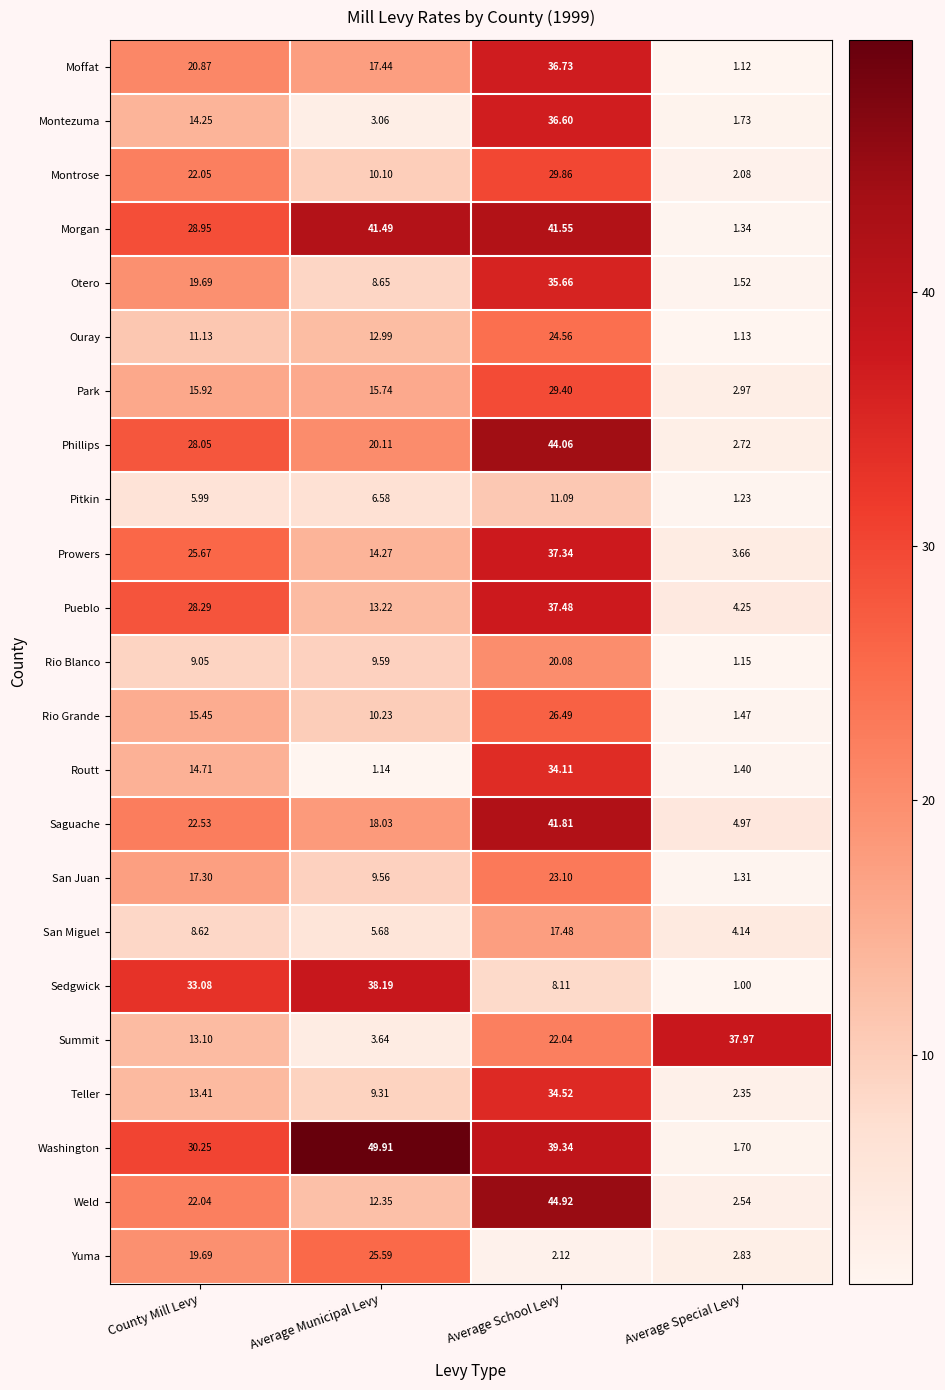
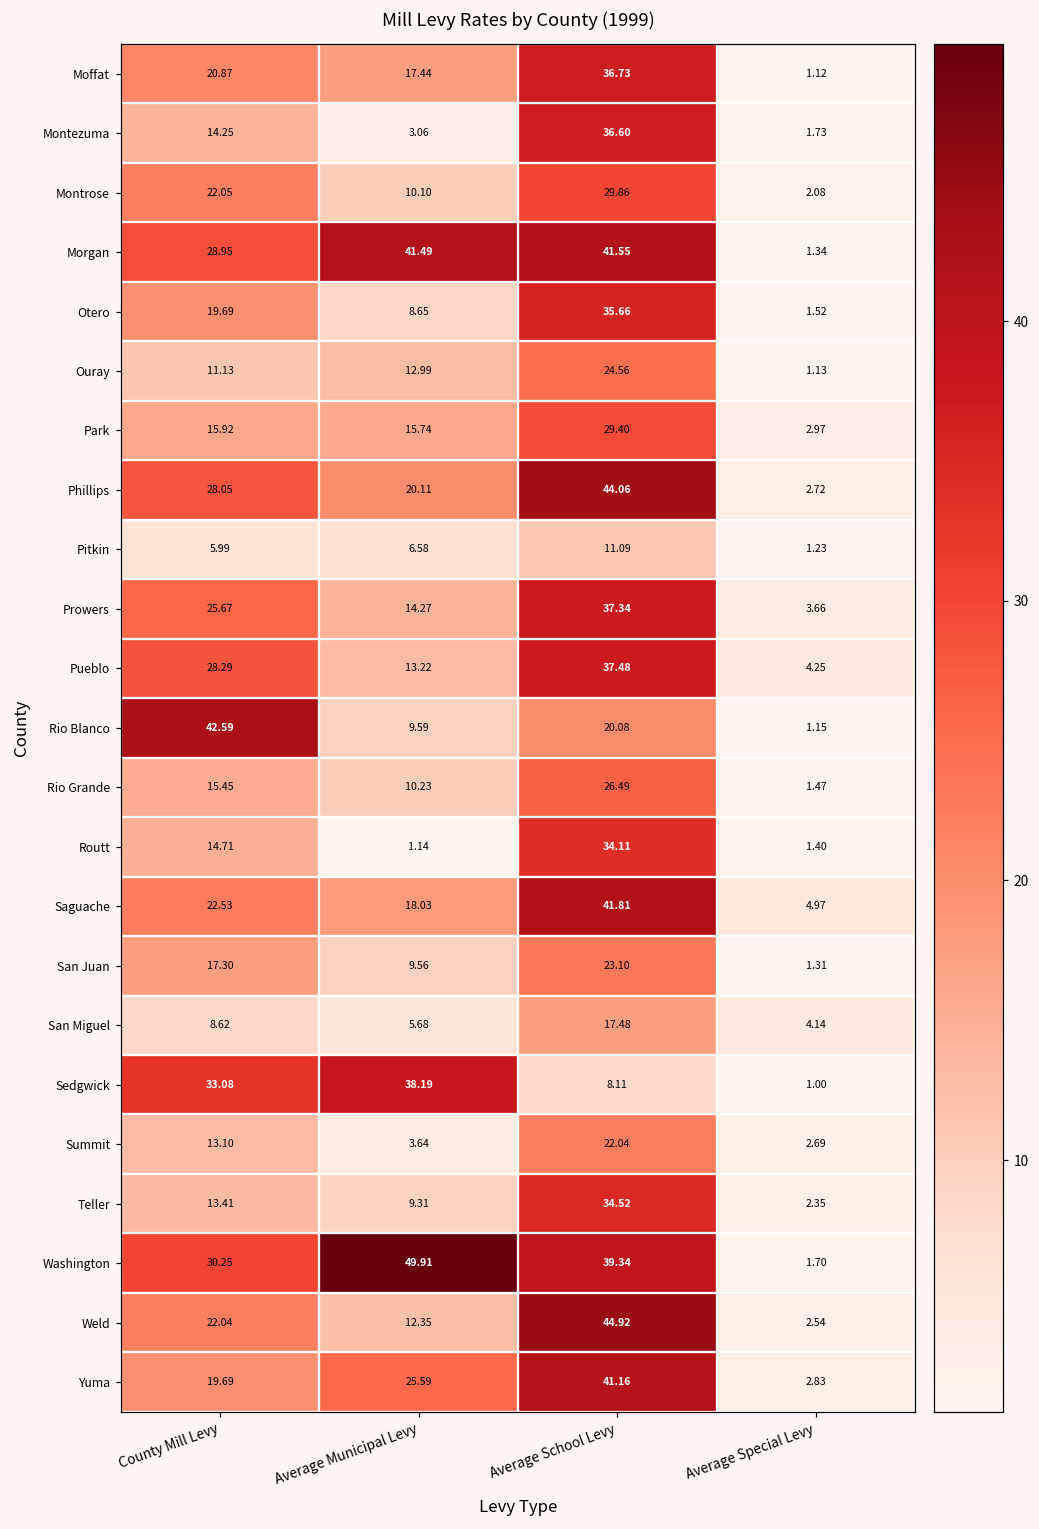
  {
    "Moffat": {
      "County Mill Levy": 20.87,
      "Average Municipal Levy": 17.44,
      "Average School Levy": 36.73,
      "Average Special Levy": 1.12
    },
    "Montezuma": {
      "County Mill Levy": 14.25,
      "Average Municipal Levy": 3.06,
      "Average School Levy": 36.60,
      "Average Special Levy": 1.73
    },
    "Montrose": {
      "County Mill Levy": 22.05,
      "Average Municipal Levy": 10.10,
      "Average School Levy": 29.86,
      "Average Special Levy": 2.08
    },
    "Morgan": {
      "County Mill Levy": 28.95,
      "Average Municipal Levy": 41.49,
      "Average School Levy": 41.55,
      "Average Special Levy": 1.34
    },
    "Otero": {
      "County Mill Levy": 19.69,
      "Average Municipal Levy": 8.65,
      "Average School Levy": 35.66,
      "Average Special Levy": 1.52
    },
    "Ouray": {
      "County Mill Levy": 11.13,
      "Average Municipal Levy": 12.99,
      "Average School Levy": 24.56,
      "Average Special Levy": 1.13
    },
    "Park": {
      "County Mill Levy": 15.92,
      "Average Municipal Levy": 15.74,
      "Average School Levy": 29.40,
      "Average Special Levy": 2.97
    },
    "Phillips": {
      "County Mill Levy": 28.05,
      "Average Municipal Levy": 20.11,
      "Average School Levy": 44.06,
      "Average Special Levy": 2.72
    },
    "Pitkin": {
      "County Mill Levy": 5.99,
      "Average Municipal Levy": 6.58,
      "Average School Levy": 11.09,
      "Average Special Levy": 1.23
    },
    "Prowers": {
      "County Mill Levy": 25.67,
      "Average Municipal Levy": 14.27,
      "Average School Levy": 37.34,
      "Average Special Levy": 3.66
    },
    "Pueblo": {
      "County Mill Levy": 28.29,
      "Average Municipal Levy": 13.22,
      "Average School Levy": 37.48,
      "Average Special Levy": 4.25
    },
    "Rio Blanco": {
-     "County Mill Levy": 9.05,
+     "County Mill Levy": 42.59,
      "Average Municipal Levy": 9.59,
      "Average School Levy": 20.08,
      "Average Special Levy": 1.15
    },
    "Rio Grande": {
      "County Mill Levy": 15.45,
      "Average Municipal Levy": 10.23,
      "Average School Levy": 26.49,
      "Average Special Levy": 1.47
    },
    "Routt": {
      "County Mill Levy": 14.71,
      "Average Municipal Levy": 1.14,
      "Average School Levy": 34.11,
      "Average Special Levy": 1.40
    },
    "Saguache": {
      "County Mill Levy": 22.53,
      "Average Municipal Levy": 18.03,
      "Average School Levy": 41.81,
      "Average Special Levy": 4.97
    },
    "San Juan": {
      "County Mill Levy": 17.30,
      "Average Municipal Levy": 9.56,
      "Average School Levy": 23.10,
      "Average Special Levy": 1.31
    },
    "San Miguel": {
      "County Mill Levy": 8.62,
      "Average Municipal Levy": 5.68,
      "Average School Levy": 17.48,
      "Average Special Levy": 4.14
    },
    "Sedgwick": {
      "County Mill Levy": 33.08,
      "Average Municipal Levy": 38.19,
      "Average School Levy": 8.11,
      "Average Special Levy": 1.00
    },
    "Summit": {
      "County Mill Levy": 13.10,
      "Average Municipal Levy": 3.64,
      "Average School Levy": 22.04,
-     "Average Special Levy": 37.97
+     "Average Special Levy": 2.69
    },
    "Teller": {
      "County Mill Levy": 13.41,
      "Average Municipal Levy": 9.31,
      "Average School Levy": 34.52,
      "Average Special Levy": 2.35
    },
    "Washington": {
      "County Mill Levy": 30.25,
      "Average Municipal Levy": 49.91,
      "Average School Levy": 39.34,
      "Average Special Levy": 1.70
    },
    "Weld": {
      "County Mill Levy": 22.04,
      "Average Municipal Levy": 12.35,
      "Average School Levy": 44.92,
      "Average Special Levy": 2.54
    },
    "Yuma": {
      "County Mill Levy": 19.69,
      "Average Municipal Levy": 25.59,
-     "Average School Levy": 2.12,
+     "Average School Levy": 41.16,
      "Average Special Levy": 2.83
    }
  }
